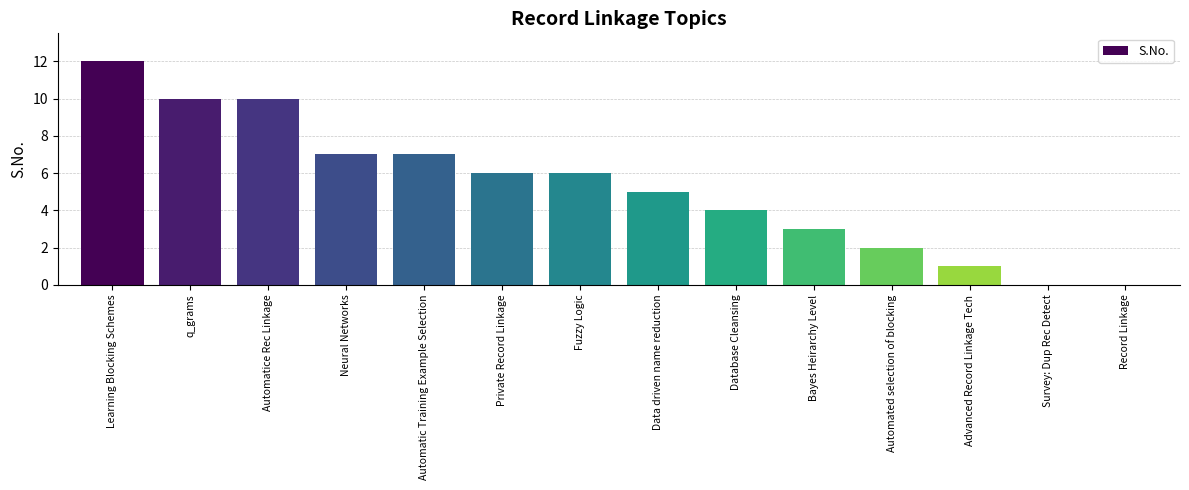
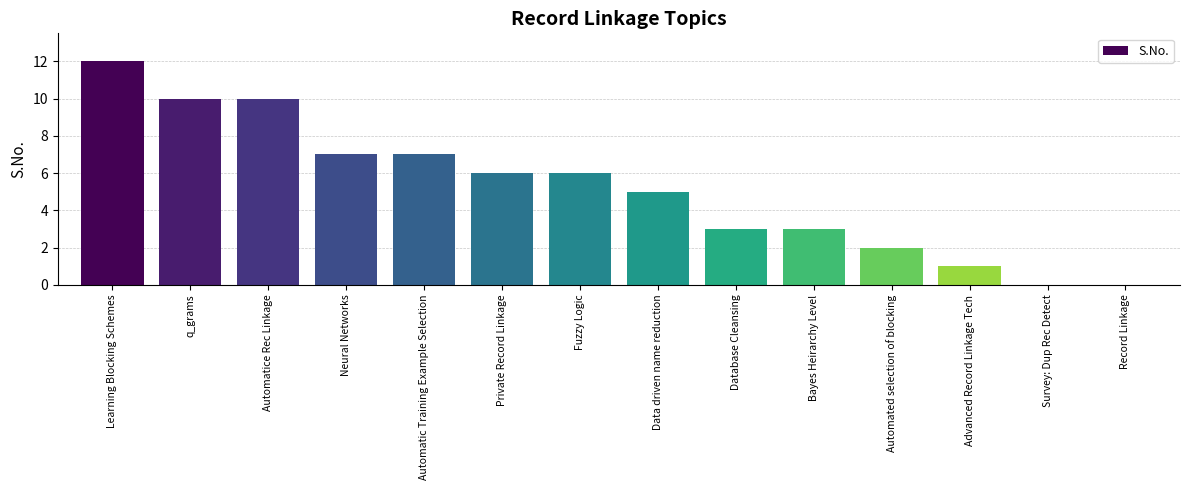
  {
    "Learning Blocking Schemes": 12,
    "q_grams": 10,
    "Automatice Rec Linkage": 10,
    "Neural Networks": 7,
    "Automatic Training Example Selection": 7,
    "Private Record Linkage": 6,
    "Fuzzy Logic": 6,
    "Data driven name reduction": 5,
-   "Database Cleansing": 4,
+   "Database Cleansing": 3,
    "Bayes Heirarchy Level": 3,
    "Automated selection of blocking": 2,
    "Advanced Record Linkage Tech": 1,
    "Survey: Dup Rec Detect": 0,
    "Record Linkage": 0
  }
